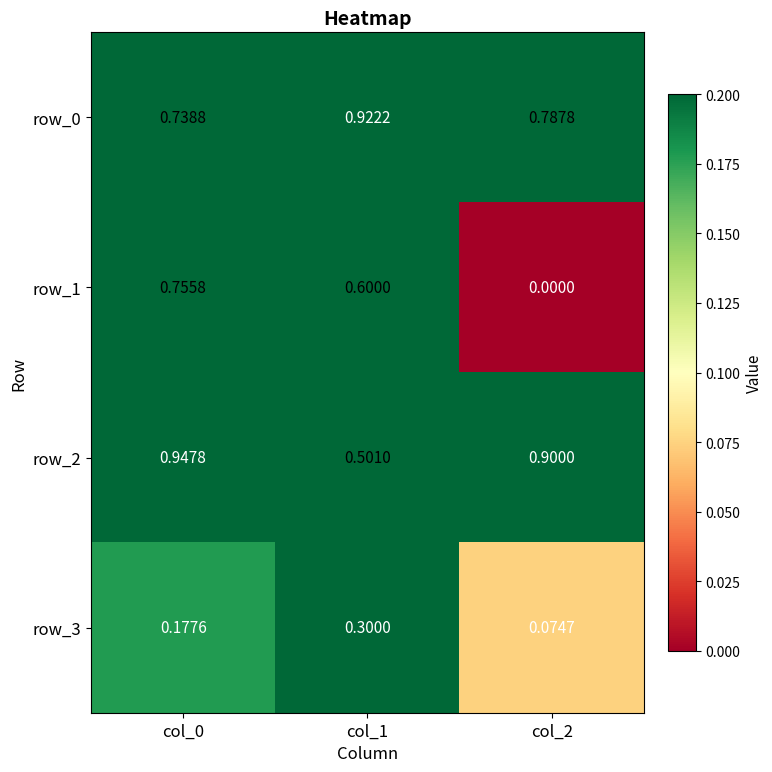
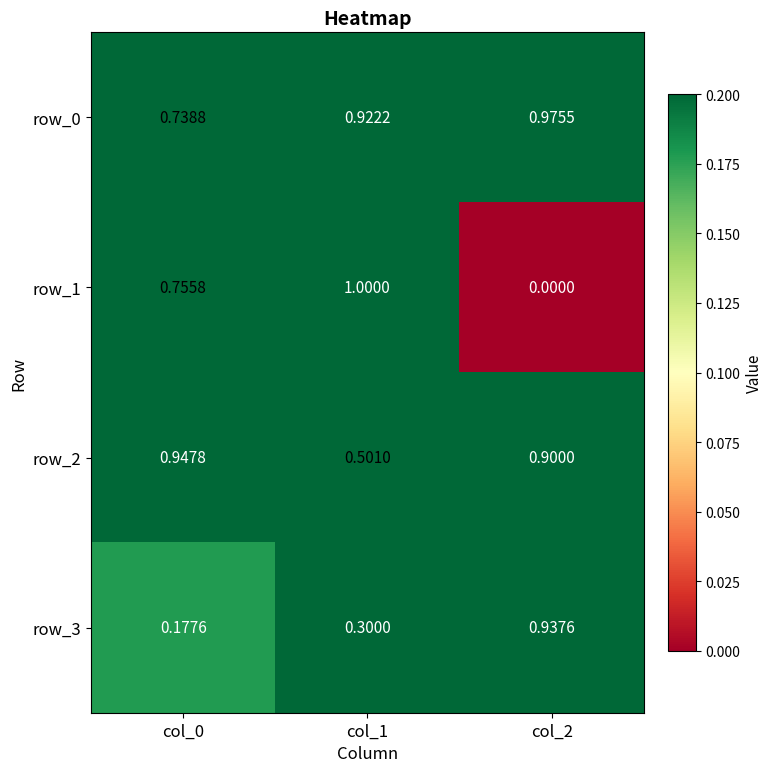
  {
    "row_0": {
      "col_0": 0.7388,
      "col_1": 0.9222,
-     "col_2": 0.7878
+     "col_2": 0.9755
    },
    "row_1": {
      "col_0": 0.7558,
-     "col_1": 0.6000,
+     "col_1": 1.0000,
      "col_2": 0.0000
    },
    "row_2": {
      "col_0": 0.9478,
      "col_1": 0.5010,
      "col_2": 0.9000
    },
    "row_3": {
      "col_0": 0.1776,
      "col_1": 0.3000,
-     "col_2": 0.0747
+     "col_2": 0.9376
    }
  }
